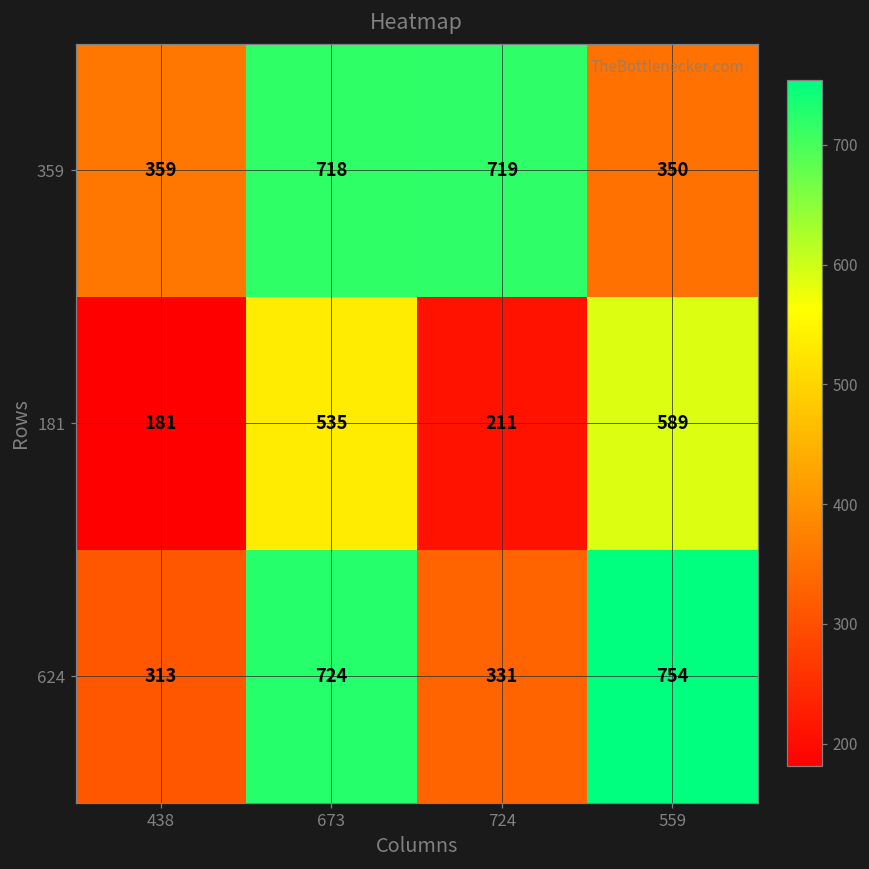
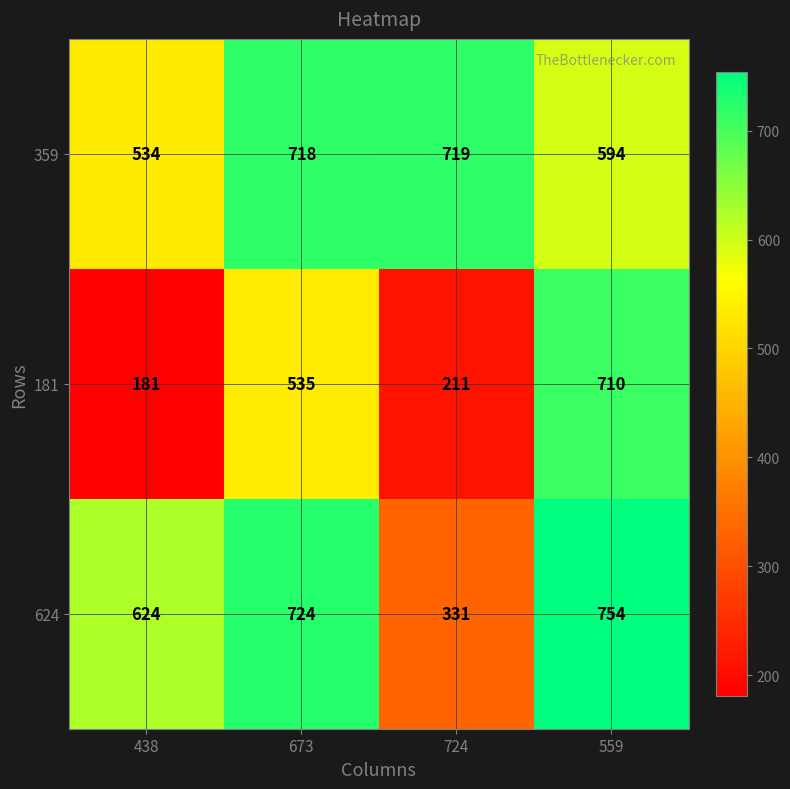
  {
    "359": {
-     "438": 359,
+     "438": 534,
      "673": 718,
      "724": 719,
-     "559": 350
+     "559": 594
    },
    "181": {
      "438": 181,
      "673": 535,
      "724": 211,
-     "559": 589
+     "559": 710
    },
    "624": {
-     "438": 313,
+     "438": 624,
      "673": 724,
      "724": 331,
      "559": 754
    }
  }
